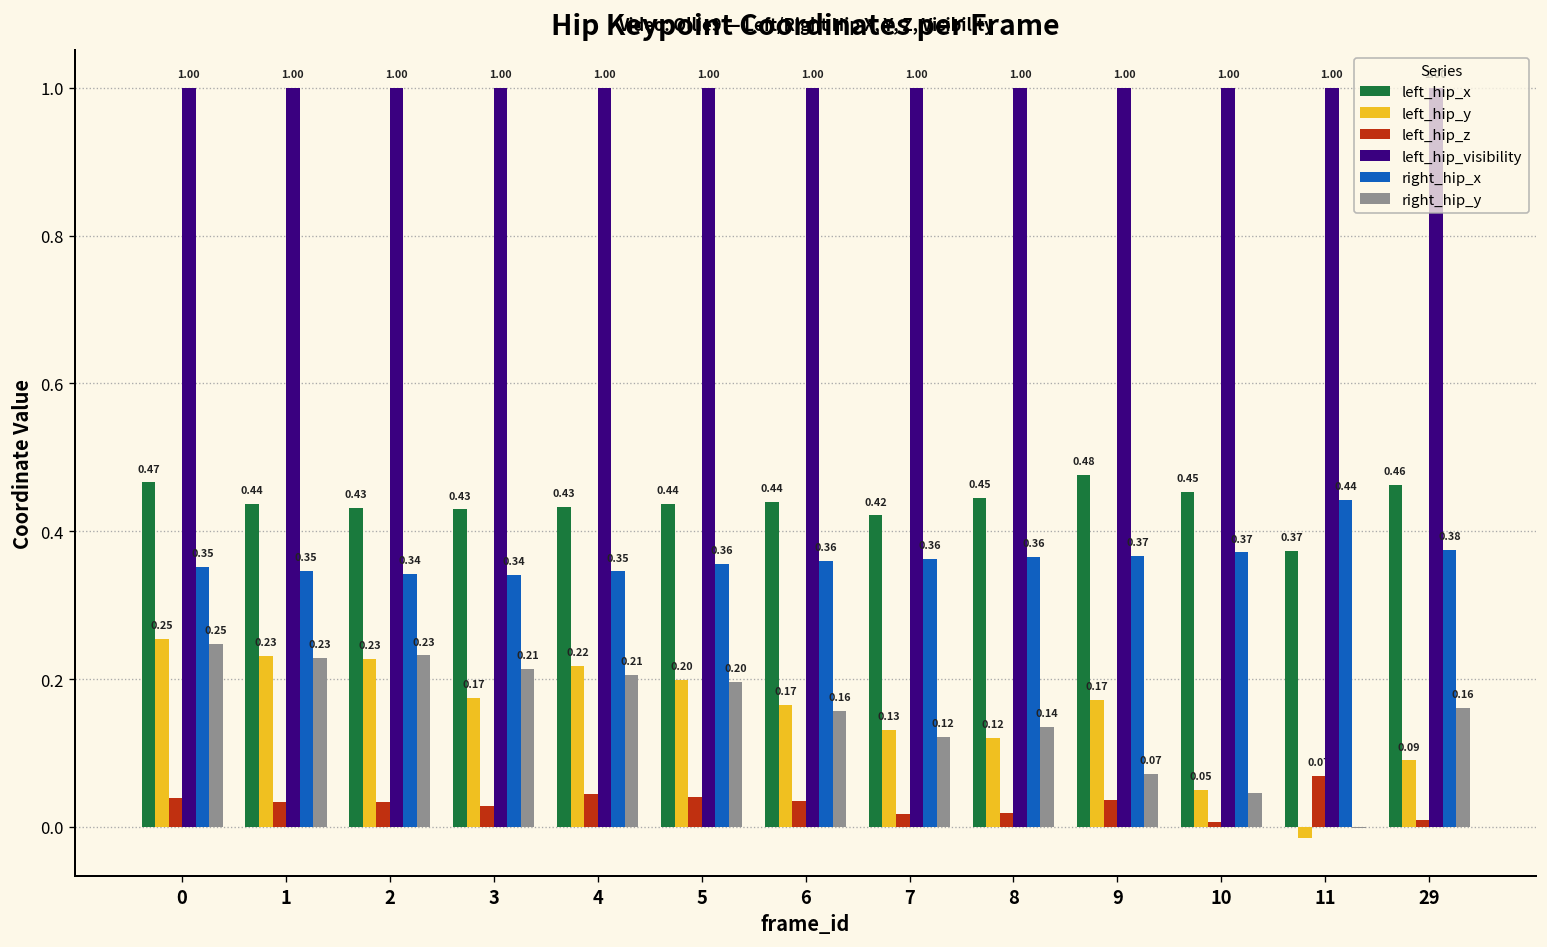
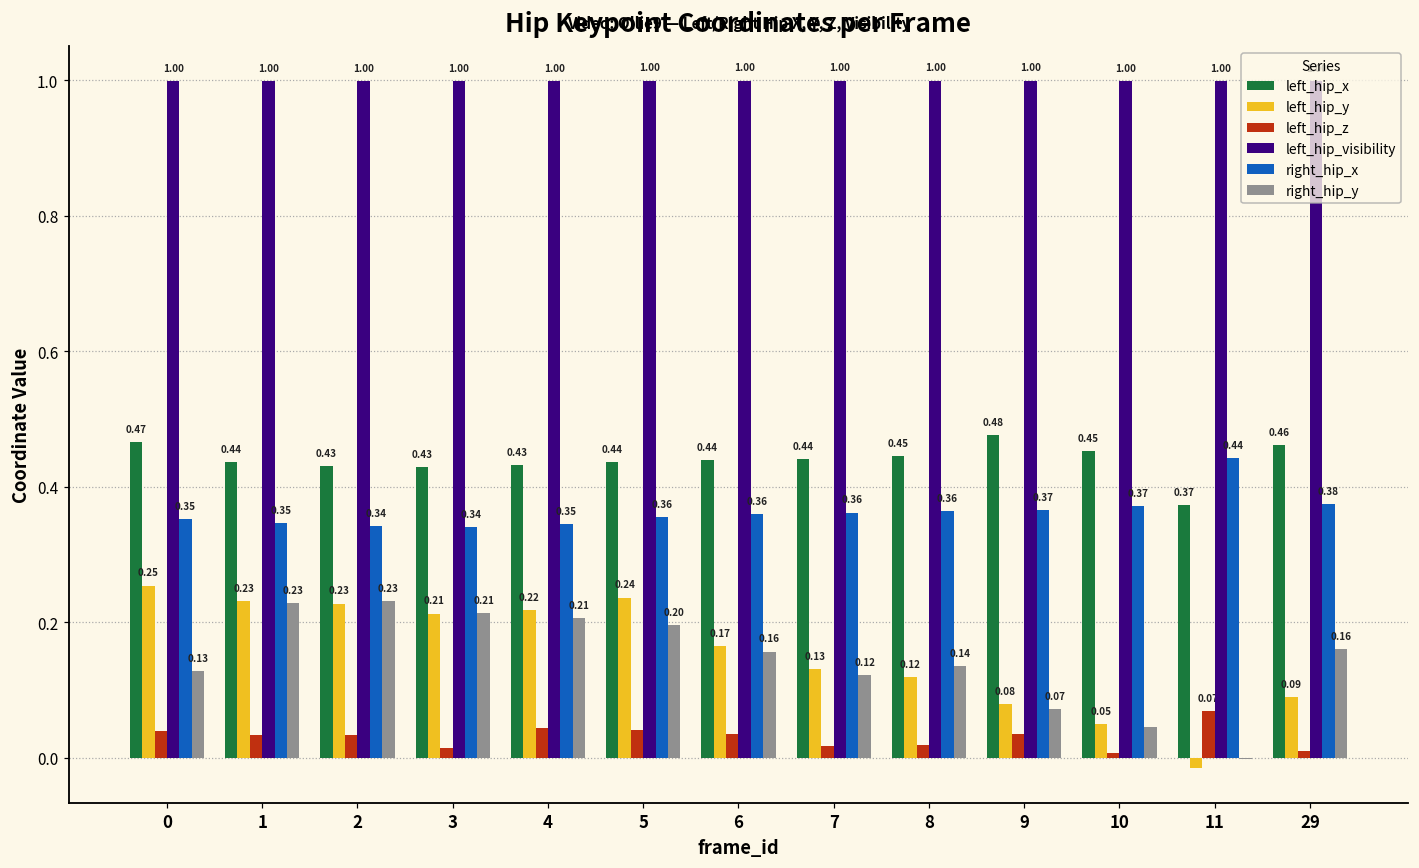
  {
    "left_hip_x": {
      "0": 0.47,
      "1": 0.44,
      "2": 0.43,
      "3": 0.43,
      "4": 0.43,
      "5": 0.44,
      "6": 0.44,
-     "7": 0.42,
+     "7": 0.44,
      "8": 0.45,
      "9": 0.48,
      "10": 0.45,
      "11": 0.37,
      "29": 0.46
    },
    "left_hip_y": {
      "0": 0.25,
      "1": 0.23,
      "2": 0.23,
-     "3": 0.17,
+     "3": 0.21,
      "4": 0.22,
-     "5": 0.20,
+     "5": 0.24,
      "6": 0.17,
      "7": 0.13,
      "8": 0.12,
-     "9": 0.17,
+     "9": 0.08,
      "10": 0.05,
      "29": 0.09
    },
    "left_hip_z": {
      "0": 0.04,
      "1": 0.03,
      "2": 0.03,
-     "3": 0.03,
+     "3": 0.01,
      "4": 0.04,
      "5": 0.04,
      "6": 0.03,
      "7": 0.02,
      "8": 0.02,
      "9": 0.04,
      "10": 0.01,
      "29": 0.01
    },
    "left_hip_visibility": {
      "0": 1.00,
      "1": 1.00,
      "2": 1.00,
      "3": 1.00,
      "4": 1.00,
      "5": 1.00,
      "6": 1.00,
      "7": 1.00,
      "8": 1.00,
      "9": 1.00,
      "10": 1.00,
      "11": 1.00
    },
    "right_hip_x": {
      "0": 0.35,
      "1": 0.35,
      "2": 0.34,
      "3": 0.34,
      "4": 0.35,
      "5": 0.36,
      "6": 0.36,
      "7": 0.36,
      "8": 0.36,
      "9": 0.37,
      "10": 0.37,
      "11": 0.44,
      "29": 0.38
    },
    "right_hip_y": {
-     "0": 0.25,
+     "0": 0.13,
      "1": 0.23,
      "2": 0.23,
      "3": 0.21,
      "4": 0.21,
      "5": 0.20,
      "6": 0.16,
      "7": 0.12,
      "8": 0.14,
      "9": 0.07,
      "29": 0.16
    }
  }
